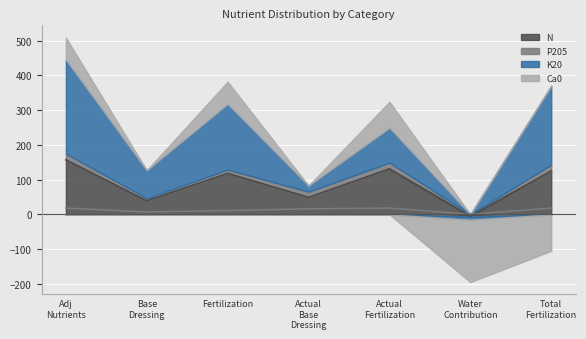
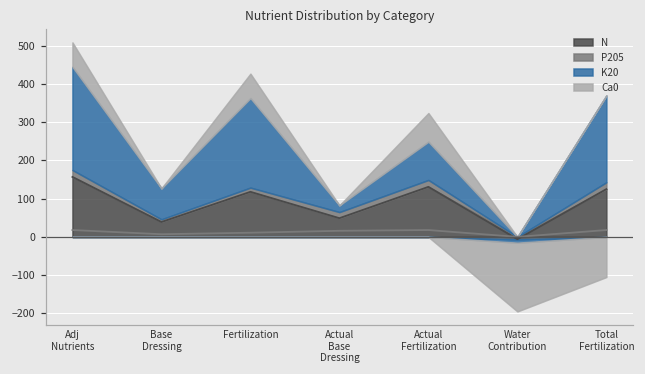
  {
    "K20": {
      "Adj Nutrients": 270,
-     "Fertilization": 190,
+     "Fertilization": 230,
      "Actual Fertilization": 100
    }
  }
